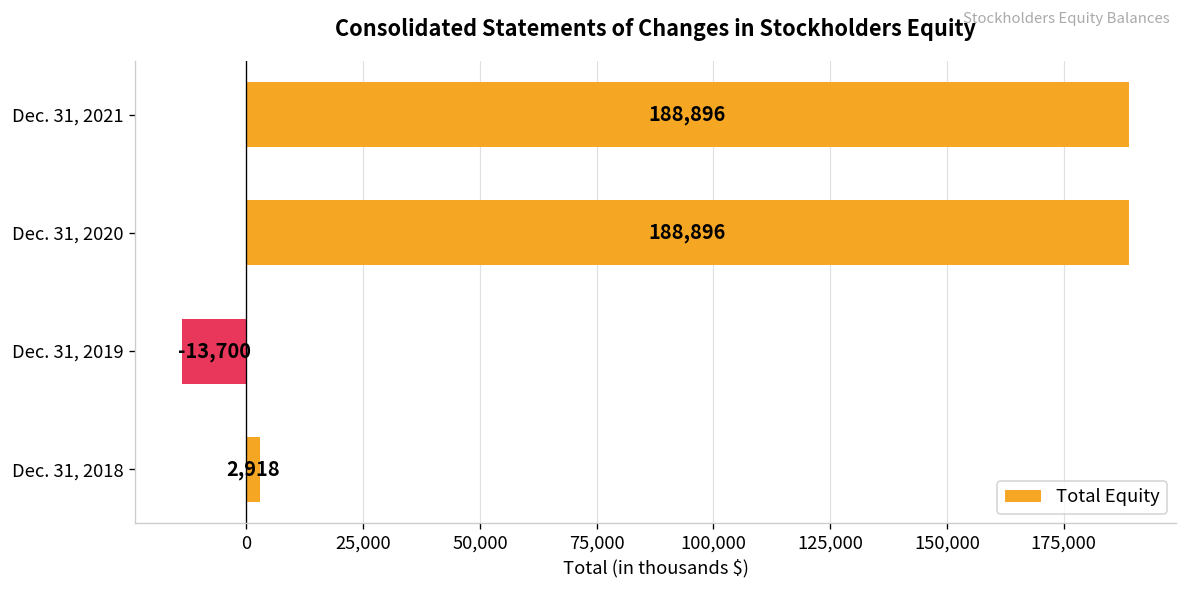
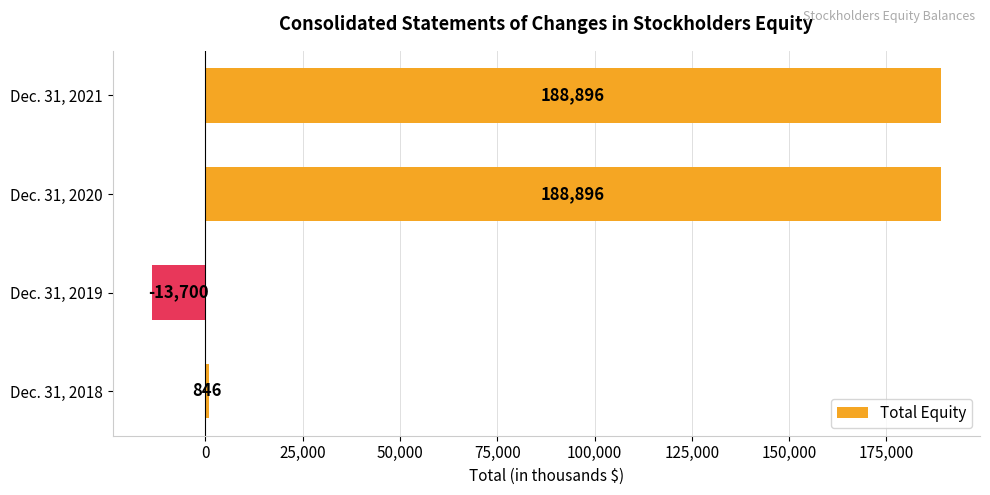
  {
    "Dec. 31, 2021": "188,896",
    "Dec. 31, 2020": "188,896",
    "Dec. 31, 2019": "-13,700",
-   "Dec. 31, 2018": "2,918"
+   "Dec. 31, 2018": "846"
  }
